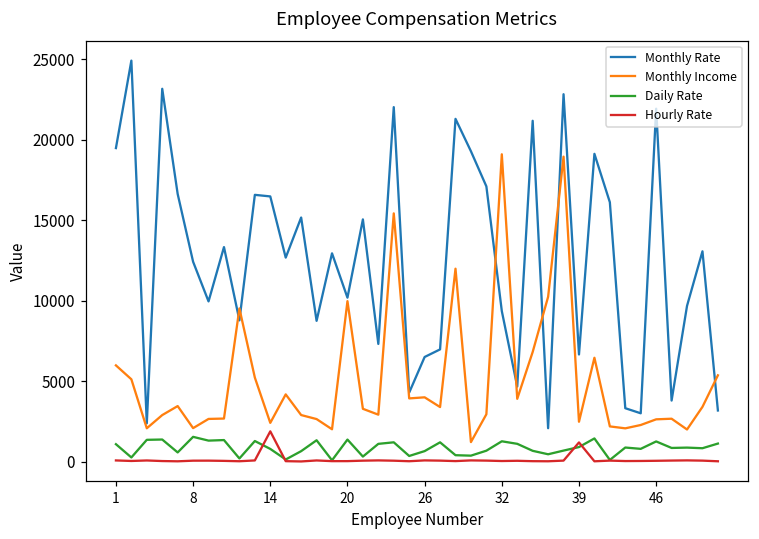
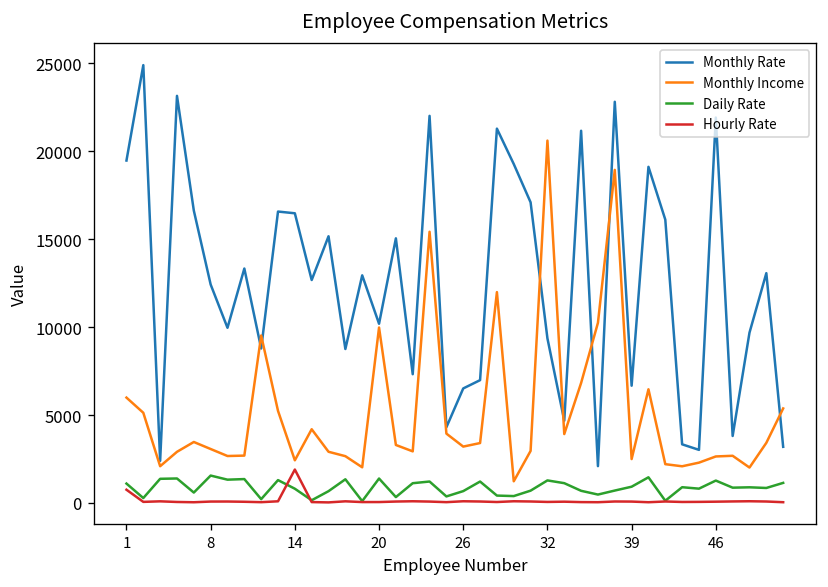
  {
    "Monthly Rate": {
      "1": 19500,
      "8": 12400,
      "14": 16500,
      "20": 10200,
      "26": 6500,
      "32": 9400,
      "39": 6700
    },
    "Monthly Income": {
      "1": 6000,
-     "8": 2100,
+     "8": 3100,
      "14": 2400,
      "20": 10000,
-     "26": 4000,
-     "32": 19100,
+     "26": 3200,
+     "32": 20600,
      "39": 2500,
      "46": 2600
    },
    "Daily Rate": {
      "1": 1100,
      "8": 1600,
      "14": 800,
      "20": 1400,
      "26": 700,
      "32": 1300,
      "39": 900,
      "46": 1300
    },
    "Hourly Rate": {
-     "1": 100,
+     "1": 800,
      "8": 100,
      "14": 1900,
      "20": 100,
      "26": 100,
      "32": 100,
-     "39": 1200,
+     "39": 100,
      "46": 100
    }
  }
